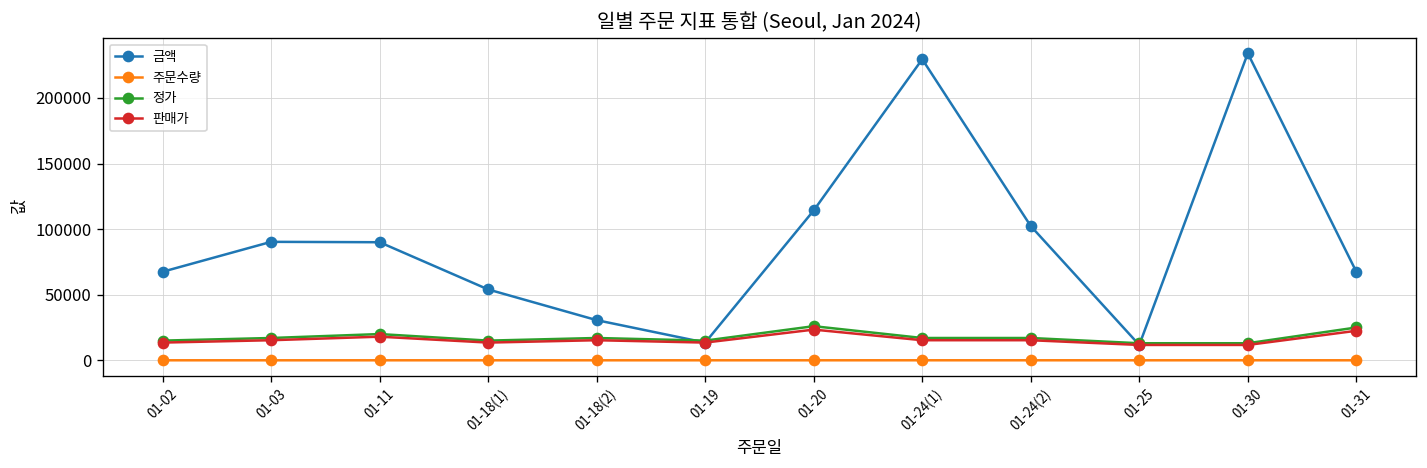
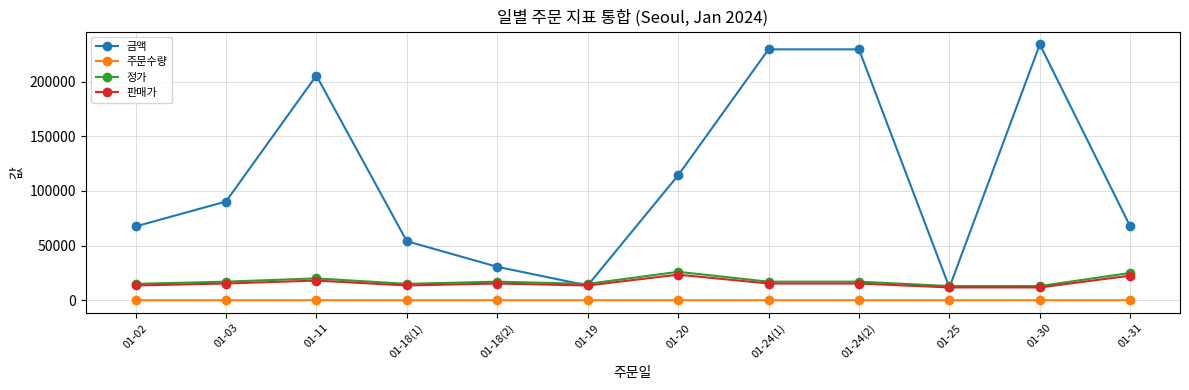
  {
    "금액": {
      "01-02": 68000,
      "01-03": 90000,
-     "01-11": 90000,
+     "01-11": 206000,
      "01-18(1)": 54000,
      "01-18(2)": 31000,
      "01-20": 114000,
      "01-24(1)": 230000,
-     "01-24(2)": 102000,
+     "01-24(2)": 230000,
      "01-30": 234000,
      "01-31": 68000
    },
    "주문수량": {
      "01-02": 0,
      "01-03": 0,
      "01-11": 0,
      "01-18(1)": 0,
      "01-18(2)": 0,
      "01-19": 0,
      "01-20": 0,
      "01-24(1)": 0,
      "01-24(2)": 0,
      "01-25": 0,
      "01-30": 0,
      "01-31": 0
    },
    "정가": {
      "01-20": 26000,
      "01-31": 25000
    },
    "판매가": {
      "01-20": 23000,
      "01-31": 23000
    }
  }
